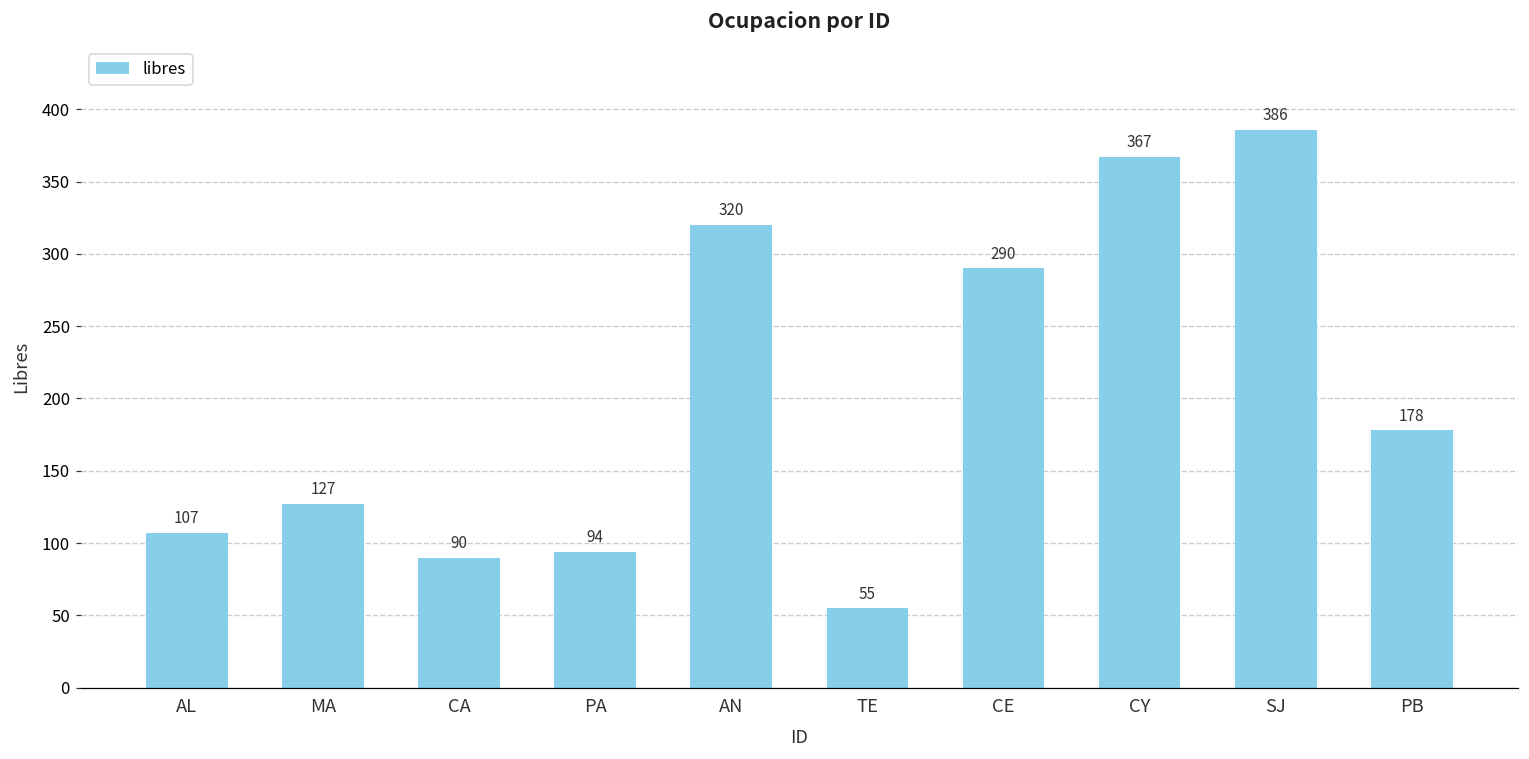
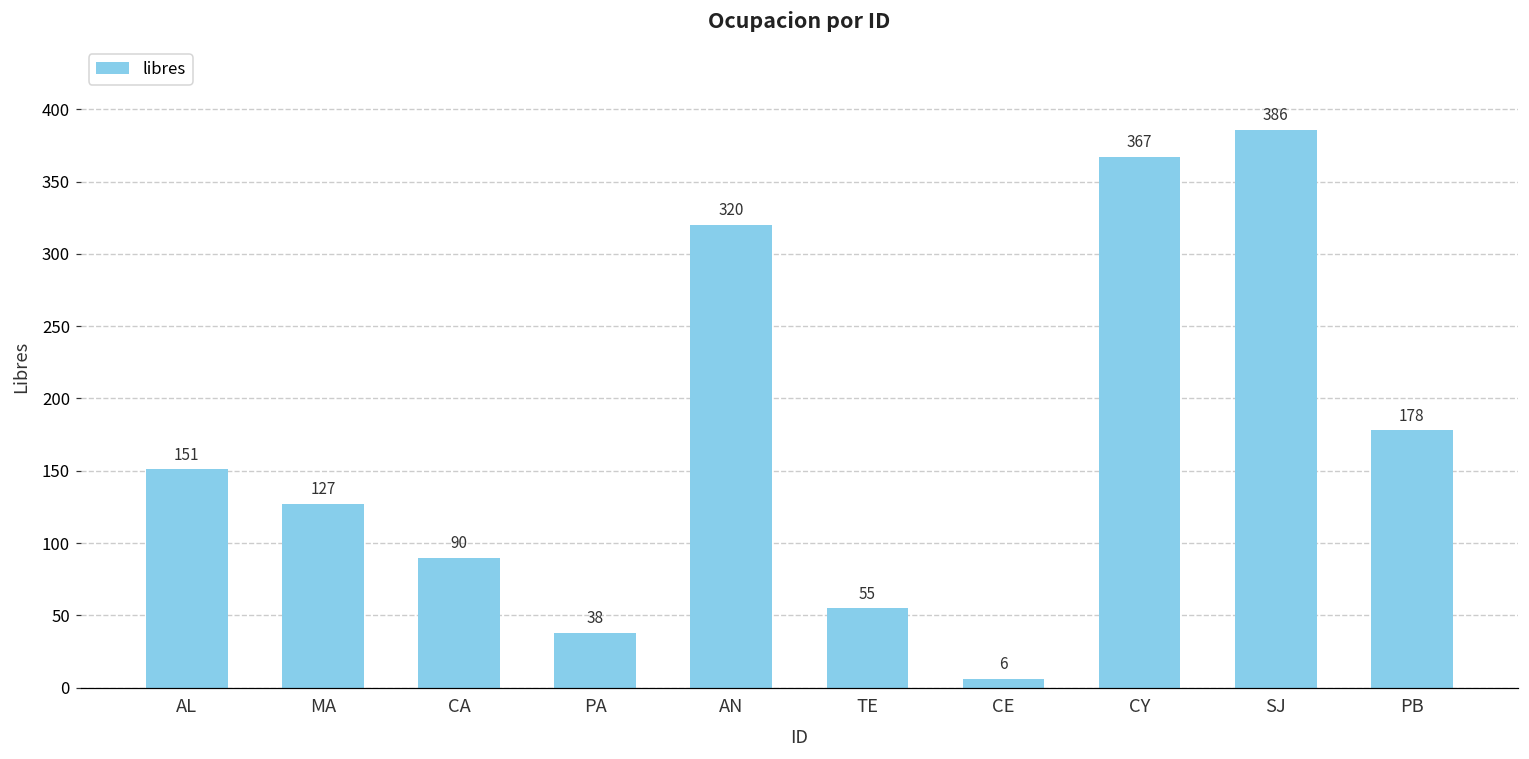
  {
-   "AL": 107,
+   "AL": 151,
    "MA": 127,
    "CA": 90,
-   "PA": 94,
+   "PA": 38,
    "AN": 320,
    "TE": 55,
-   "CE": 290,
+   "CE": 6,
    "CY": 367,
    "SJ": 386,
    "PB": 178
  }
